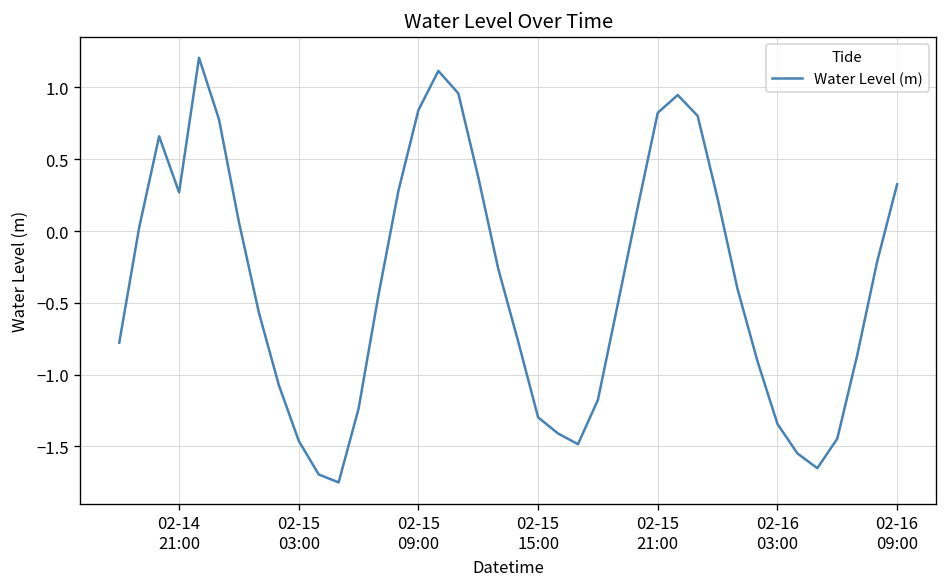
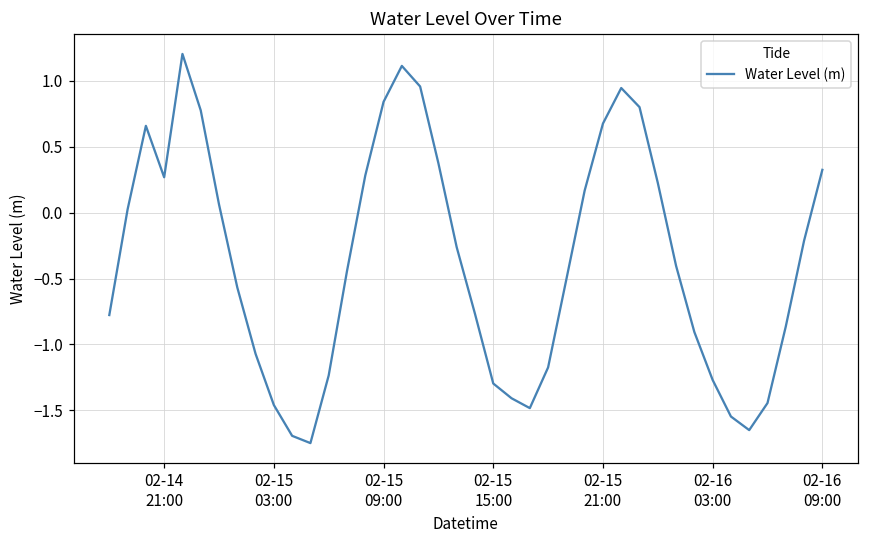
  {
    "02-14 21:00": 0.27,
    "02-15 03:00": -1.46,
    "02-15 09:00": 0.84,
    "02-15 15:00": -1.30,
-   "02-15 21:00": 0.82,
-   "02-16 03:00": -1.34,
+   "02-15 21:00": 0.68,
+   "02-16 03:00": -1.27,
    "02-16 09:00": 0.33
  }
